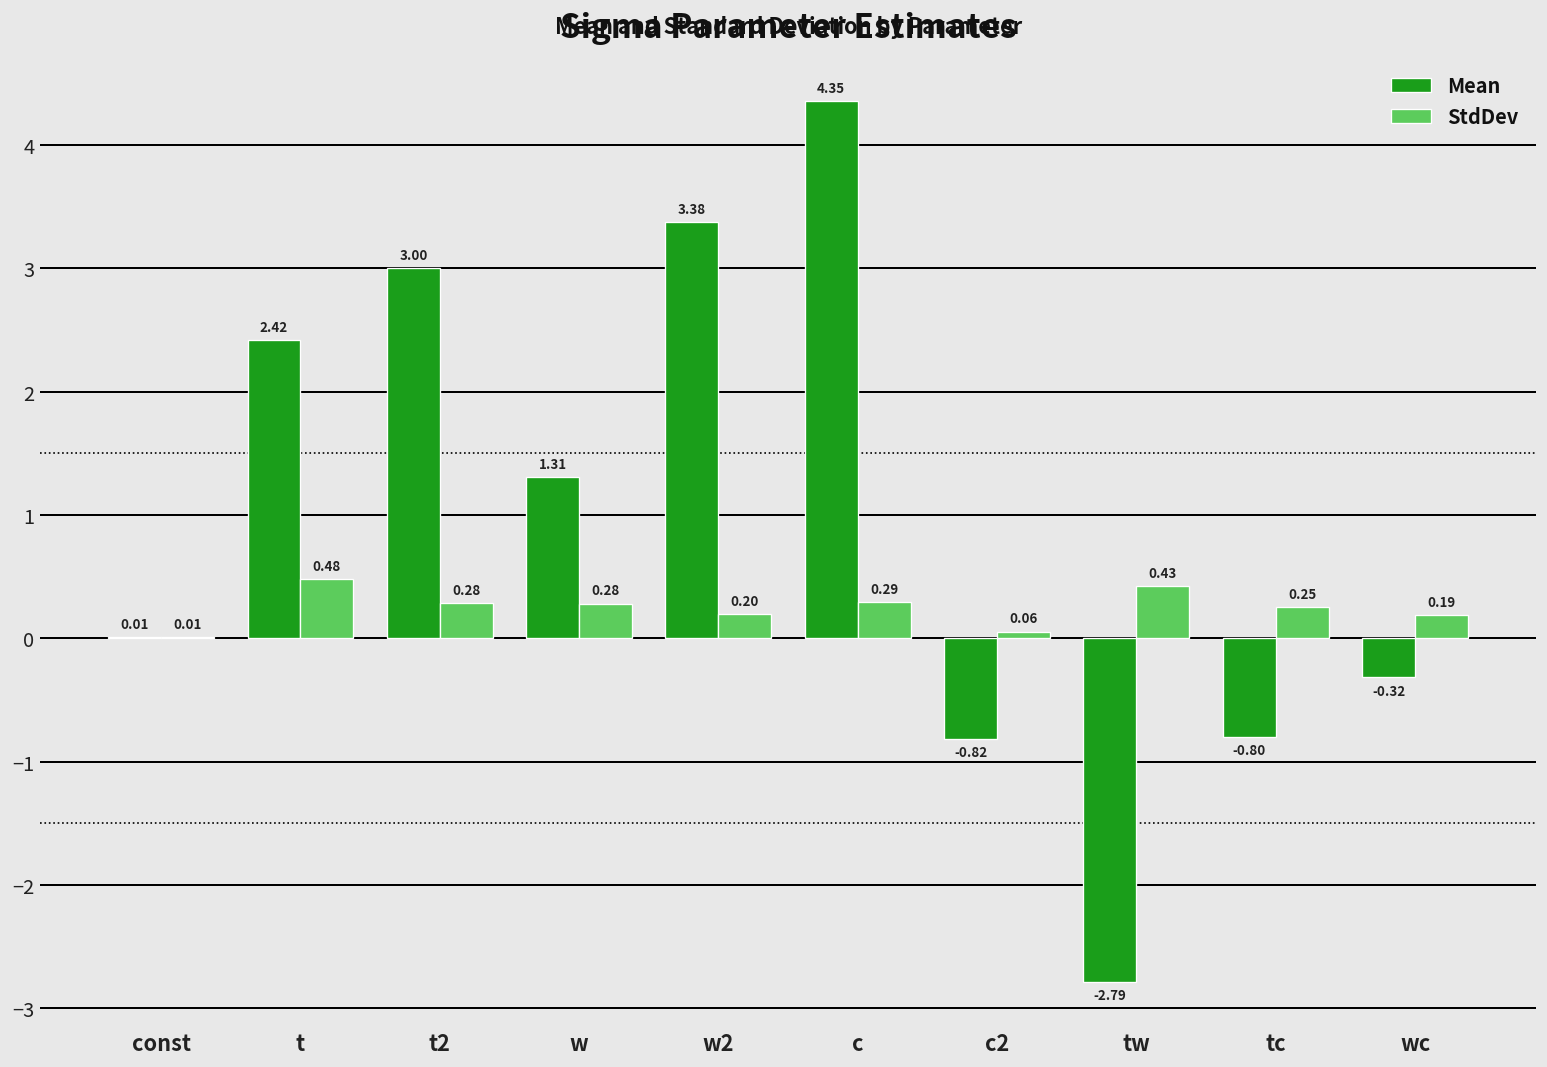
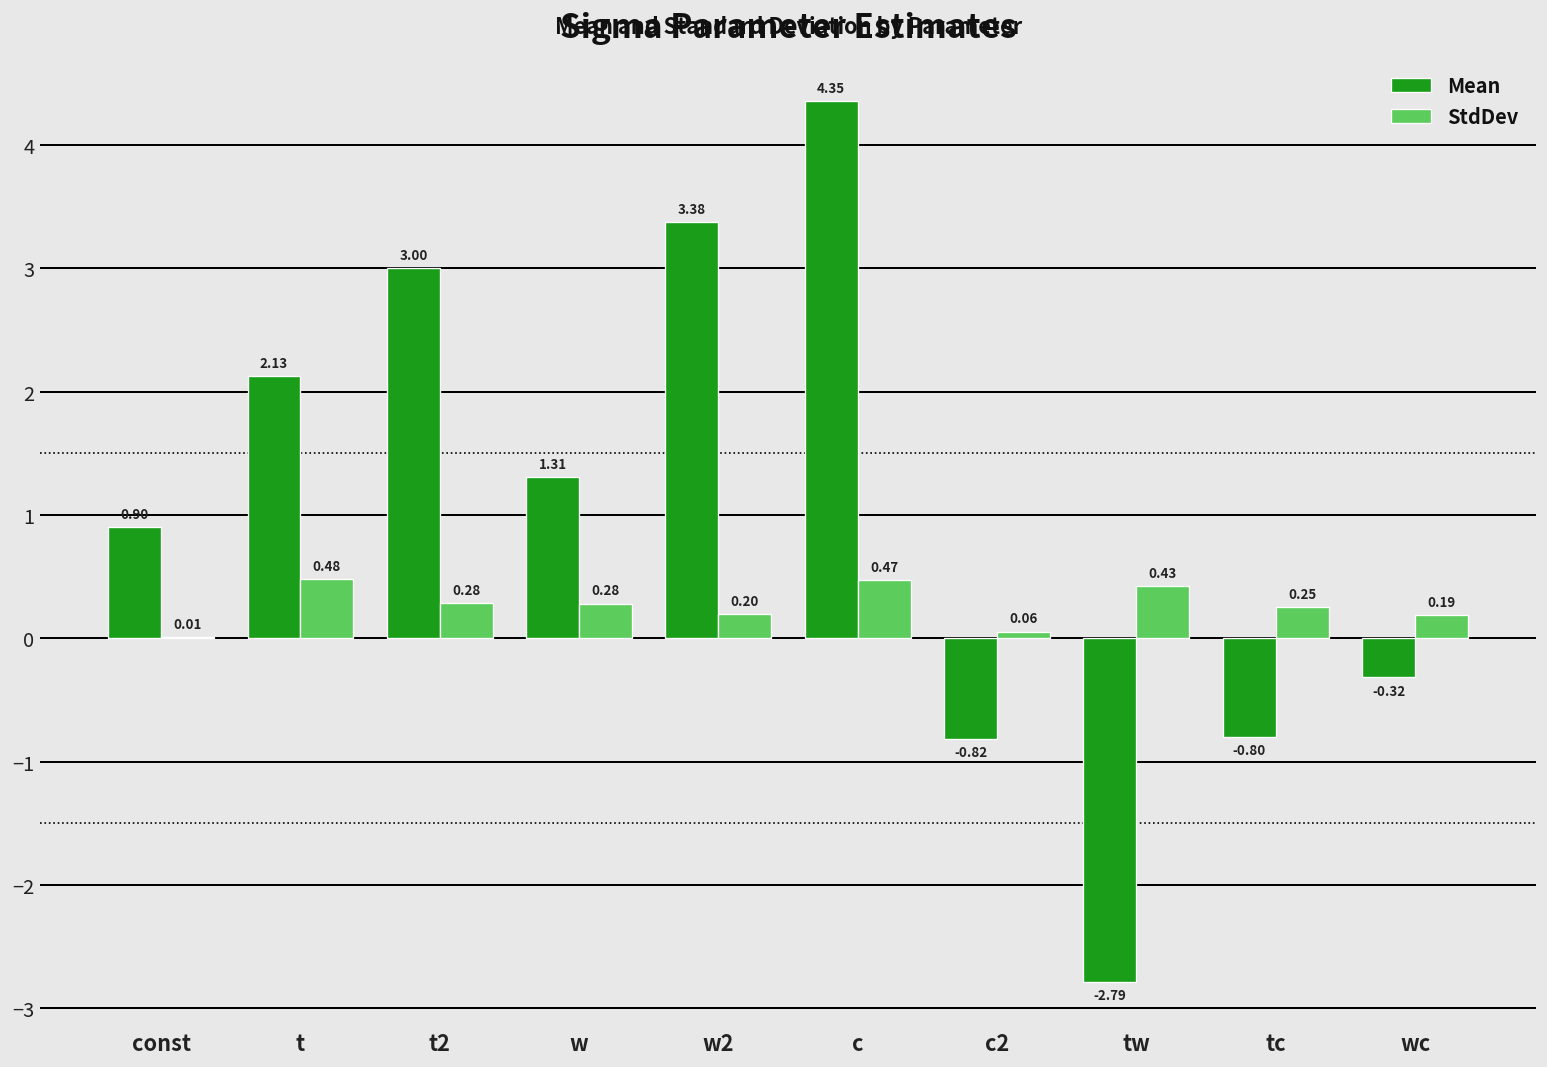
  {
    "Mean": {
-     "const": 0.01,
-     "t": 2.42,
+     "const": 0.90,
+     "t": 2.13,
      "t2": 3.00,
      "w": 1.31,
      "w2": 3.38,
      "c": 4.35,
      "c2": -0.82,
      "tw": -2.79,
      "tc": -0.80,
      "wc": -0.32
    },
    "StdDev": {
      "const": 0.01,
      "t": 0.48,
      "t2": 0.28,
      "w": 0.28,
      "w2": 0.20,
-     "c": 0.29,
+     "c": 0.47,
      "c2": 0.06,
      "tw": 0.43,
      "tc": 0.25,
      "wc": 0.19
    }
  }
